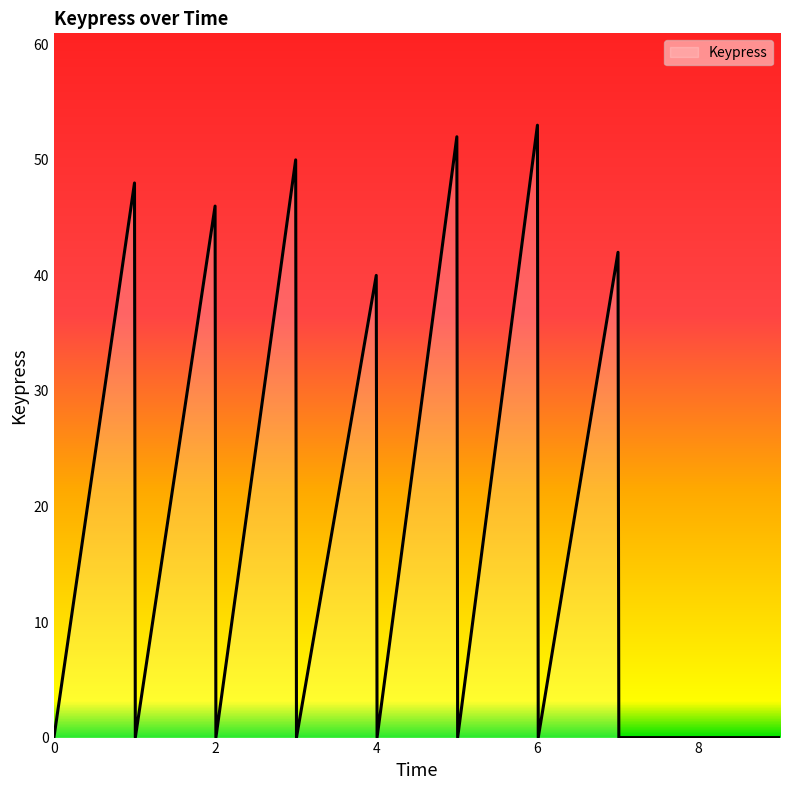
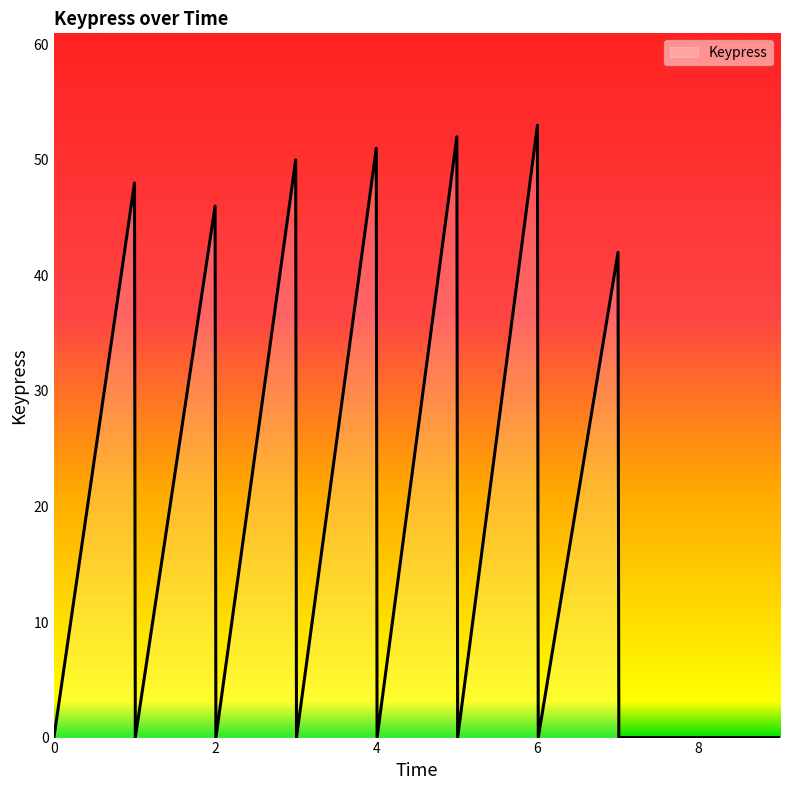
  {
    "0": 0,
    "2": 46,
-   "4": 40,
+   "4": 51,
    "6": 53,
    "8": 0
  }
